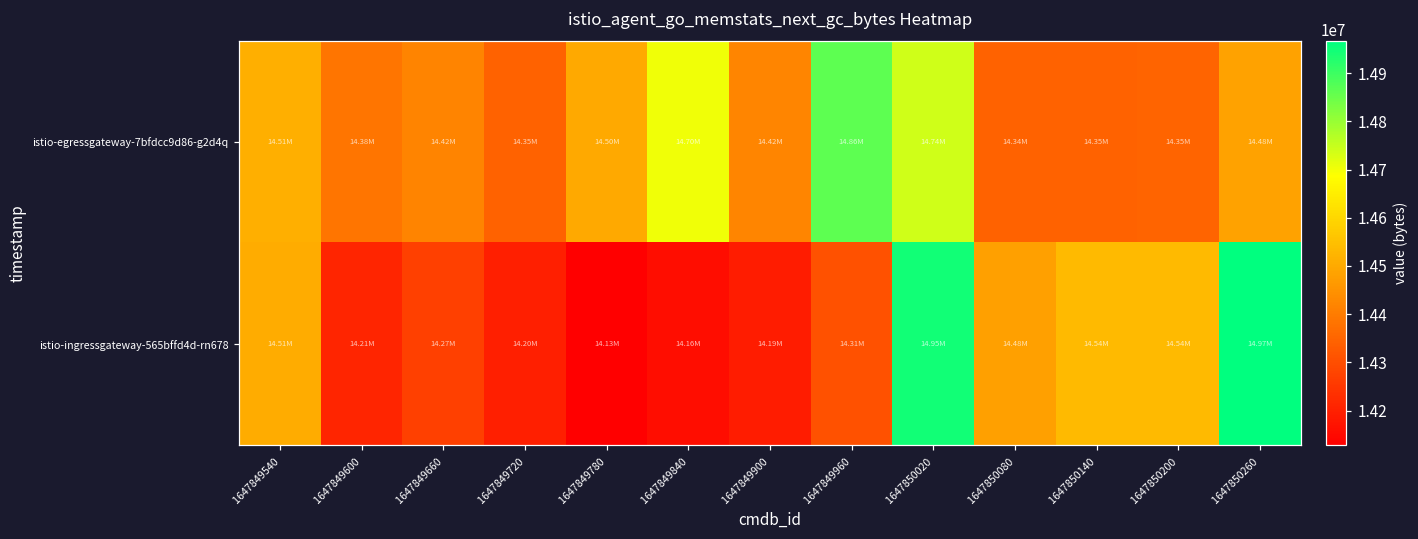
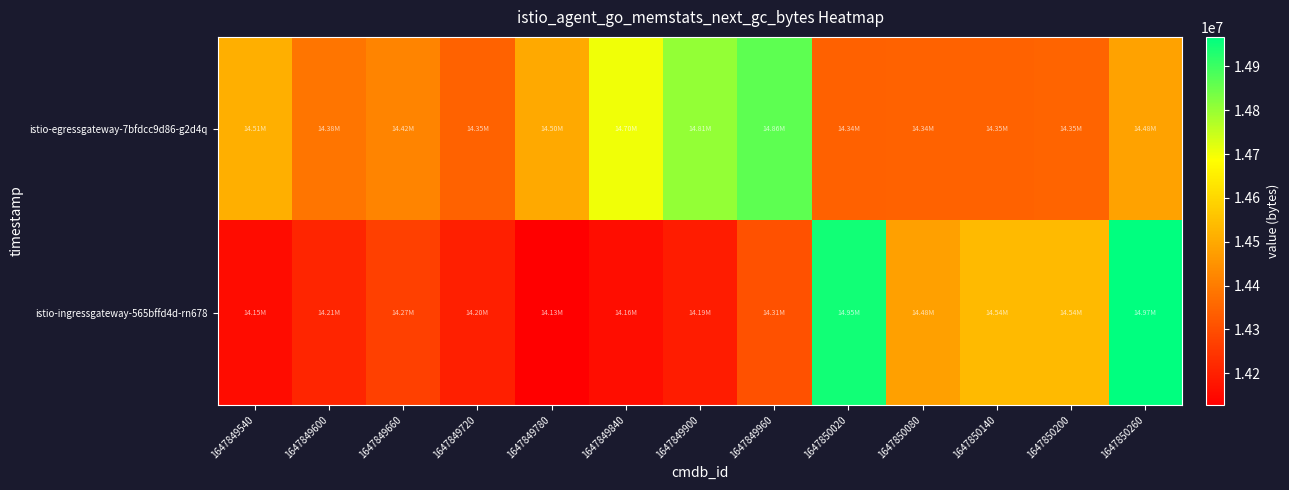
  {
    "istio-egressgateway-7bfdcc9d86-g2d4q": {
      "1647849540": "14.51M",
      "1647849600": "14.38M",
      "1647849660": "14.42M",
      "1647849720": "14.35M",
      "1647849780": "14.50M",
      "1647849840": "14.70M",
-     "1647849900": "14.42M",
+     "1647849900": "14.81M",
      "1647849960": "14.86M",
-     "1647850020": "14.74M",
+     "1647850020": "14.34M",
      "1647850080": "14.34M",
      "1647850140": "14.35M",
      "1647850200": "14.35M",
      "1647850260": "14.48M"
    },
    "istio-ingressgateway-565bffd4d-rn678": {
-     "1647849540": "14.51M",
+     "1647849540": "14.15M",
      "1647849600": "14.21M",
      "1647849660": "14.27M",
      "1647849720": "14.20M",
      "1647849780": "14.13M",
      "1647849840": "14.16M",
      "1647849900": "14.19M",
      "1647849960": "14.31M",
      "1647850020": "14.95M",
      "1647850080": "14.48M",
      "1647850140": "14.54M",
      "1647850200": "14.54M",
      "1647850260": "14.97M"
    }
  }
